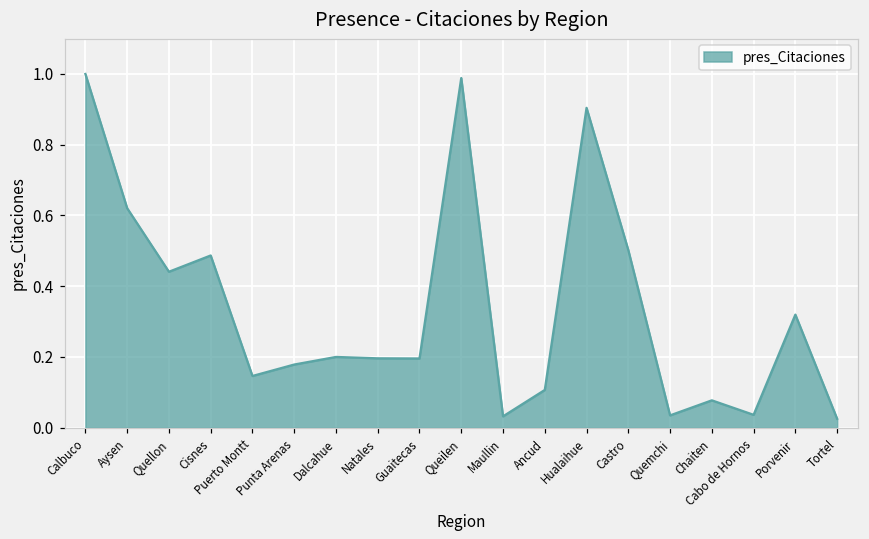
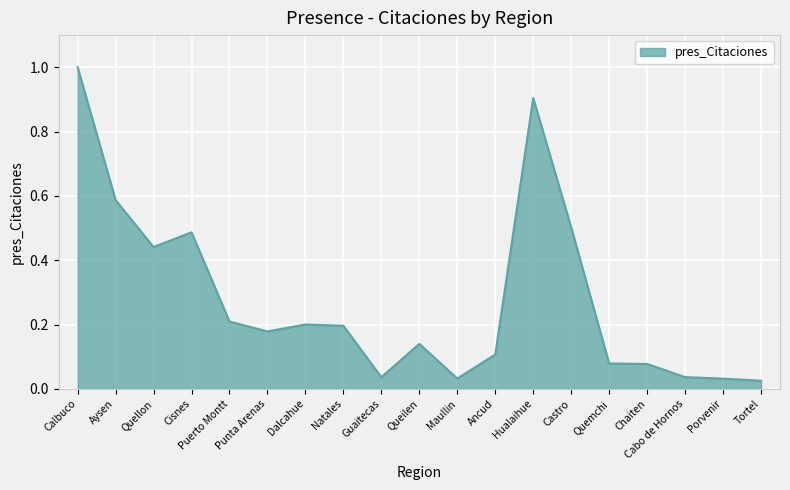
  {
    "Calbuco": 1.00,
-   "Aysen": 0.62,
+   "Aysen": 0.59,
    "Quellon": 0.44,
    "Cisnes": 0.49,
-   "Puerto Montt": 0.15,
+   "Puerto Montt": 0.21,
    "Punta Arenas": 0.18,
    "Dalcahue": 0.20,
    "Natales": 0.20,
-   "Guaitecas": 0.20,
-   "Queilen": 0.99,
+   "Guaitecas": 0.04,
+   "Queilen": 0.14,
    "Maullin": 0.03,
    "Ancud": 0.11,
    "Hualaihue": 0.90,
    "Castro": 0.50,
-   "Quemchi": 0.03,
+   "Quemchi": 0.08,
    "Chaiten": 0.08,
    "Cabo de Hornos": 0.04,
-   "Porvenir": 0.32,
+   "Porvenir": 0.03,
    "Tortel": 0.03
  }
